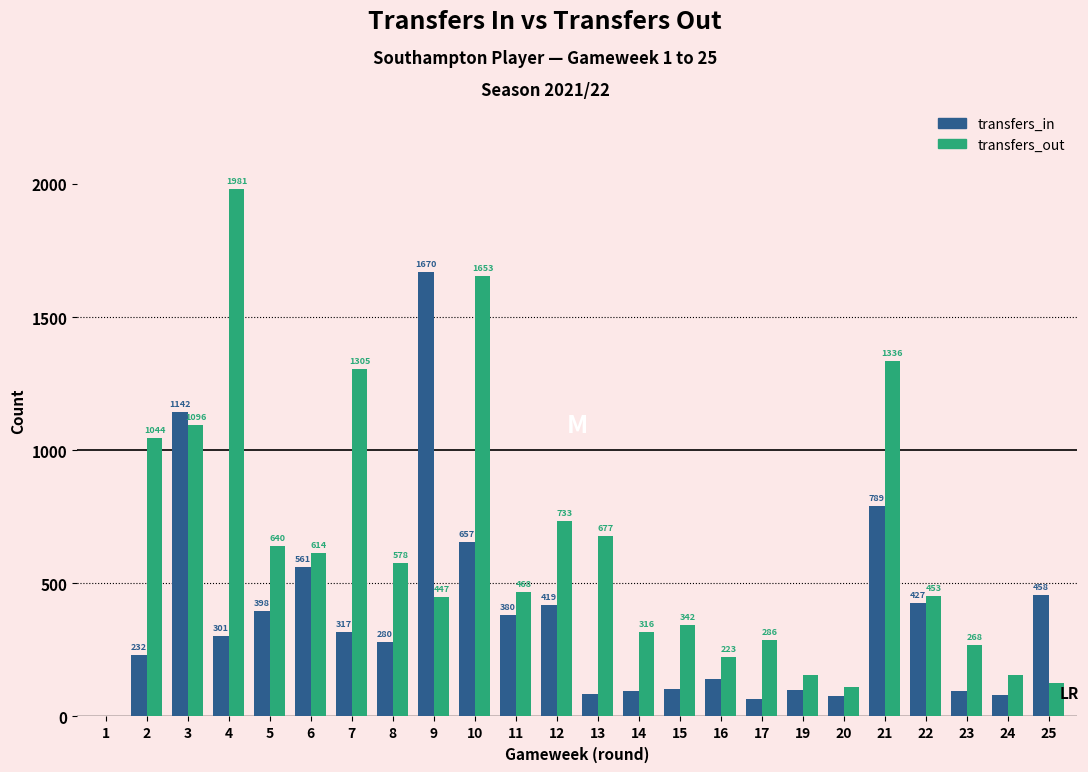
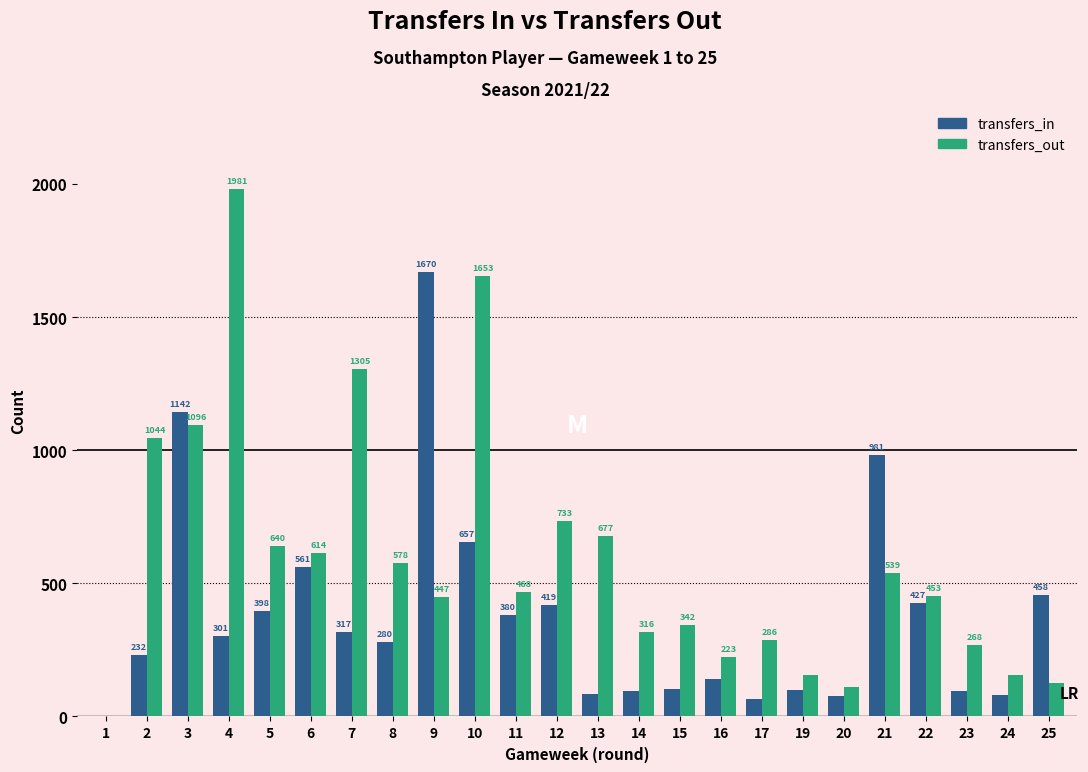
  {
    "transfers_in": {
      "2": 232,
      "3": 1142,
      "4": 301,
      "5": 398,
      "6": 561,
      "7": 317,
      "8": 280,
      "9": 1670,
      "10": 657,
      "11": 380,
      "12": 419,
-     "21": 789,
+     "21": 981,
      "22": 427,
      "25": 458
    },
    "transfers_out": {
      "2": 1044,
      "3": 1096,
      "4": 1981,
      "5": 640,
      "6": 614,
      "7": 1305,
      "8": 578,
      "9": 447,
      "10": 1653,
      "11": 468,
      "12": 733,
      "13": 677,
      "14": 316,
      "15": 342,
      "16": 223,
      "17": 286,
-     "21": 1336,
+     "21": 539,
      "22": 453,
      "23": 268
    }
  }
